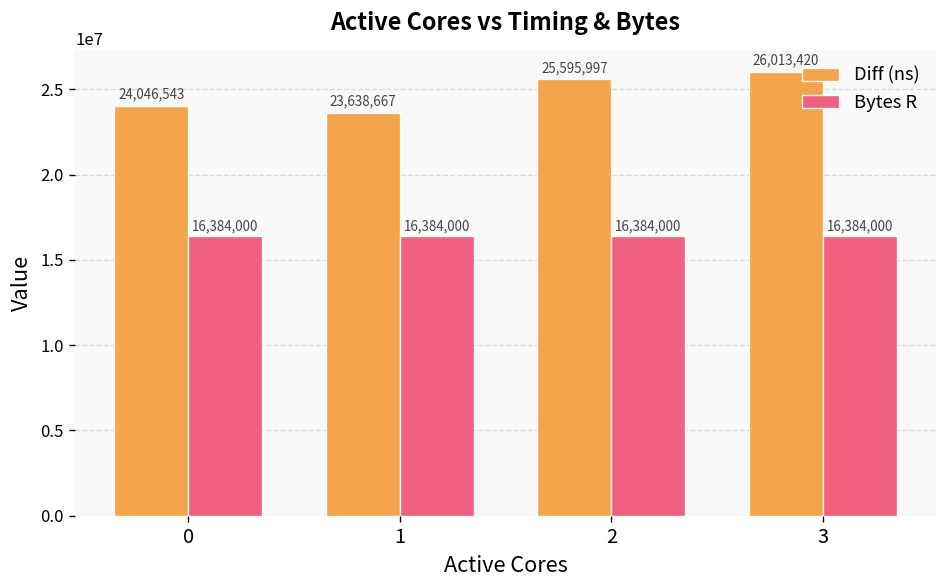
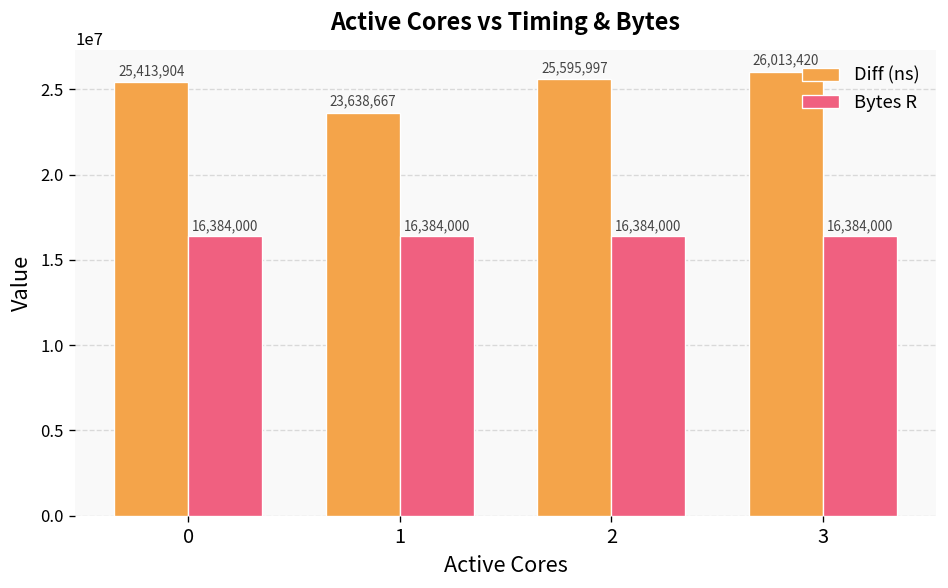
  {
    "Diff (ns)": {
-     "0": "24,046,543",
+     "0": "25,413,904",
      "1": "23,638,667",
      "2": "25,595,997",
      "3": "26,013,420"
    },
    "Bytes R": {
      "0": "16,384,000",
      "1": "16,384,000",
      "2": "16,384,000",
      "3": "16,384,000"
    }
  }
